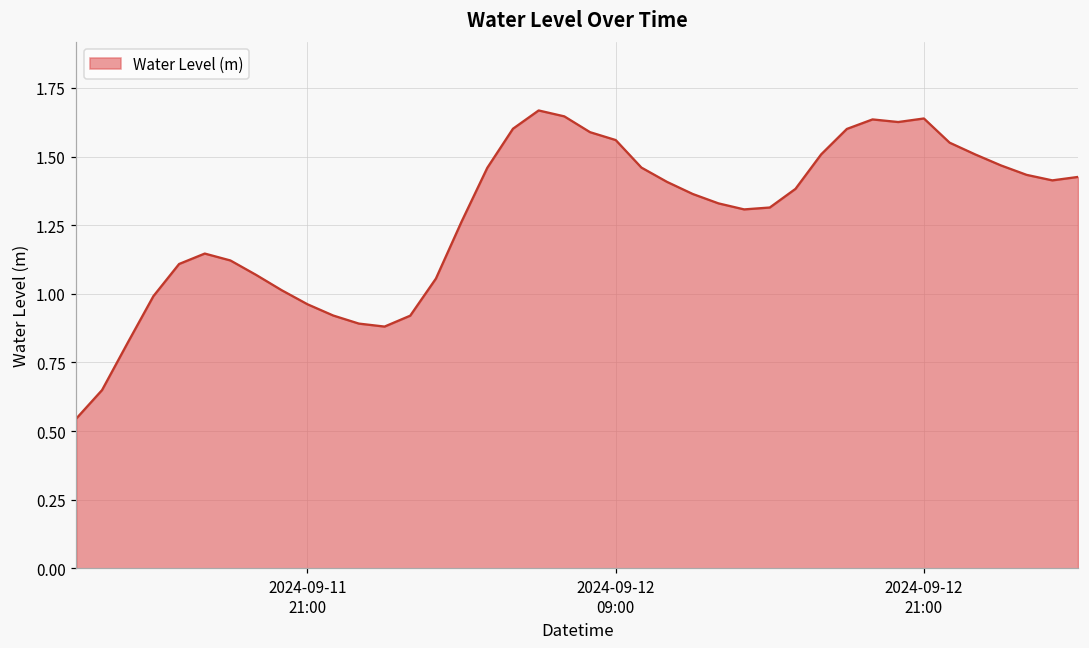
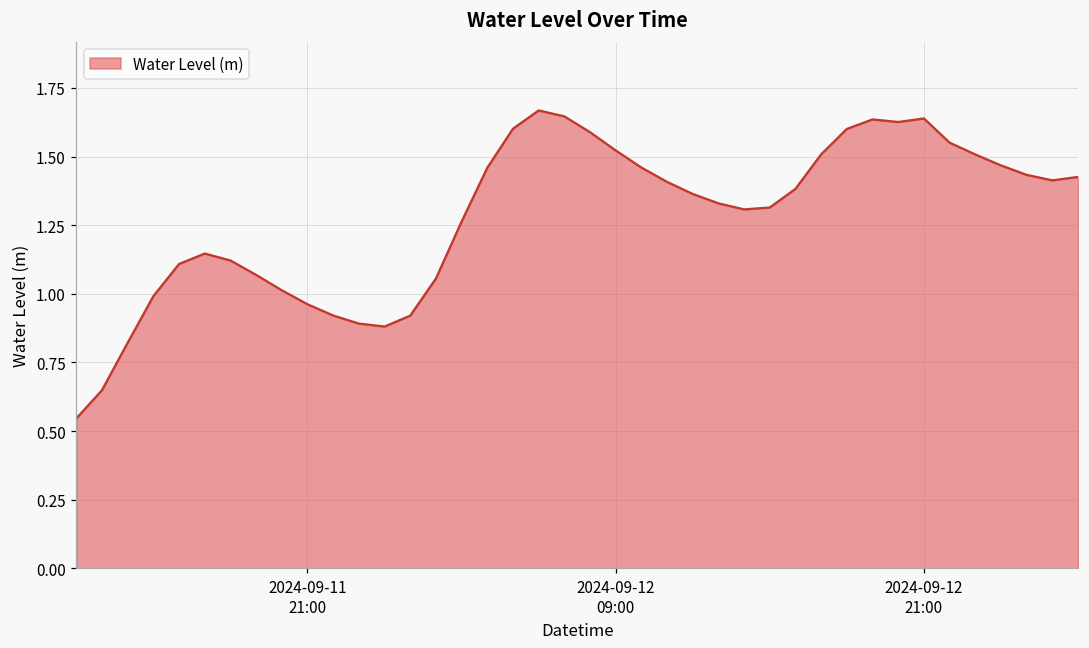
  {
    "2024-09-11 21:00": 0.96,
-   "2024-09-12 09:00": 1.56,
+   "2024-09-12 09:00": 1.52,
    "2024-09-12 21:00": 1.64
  }
